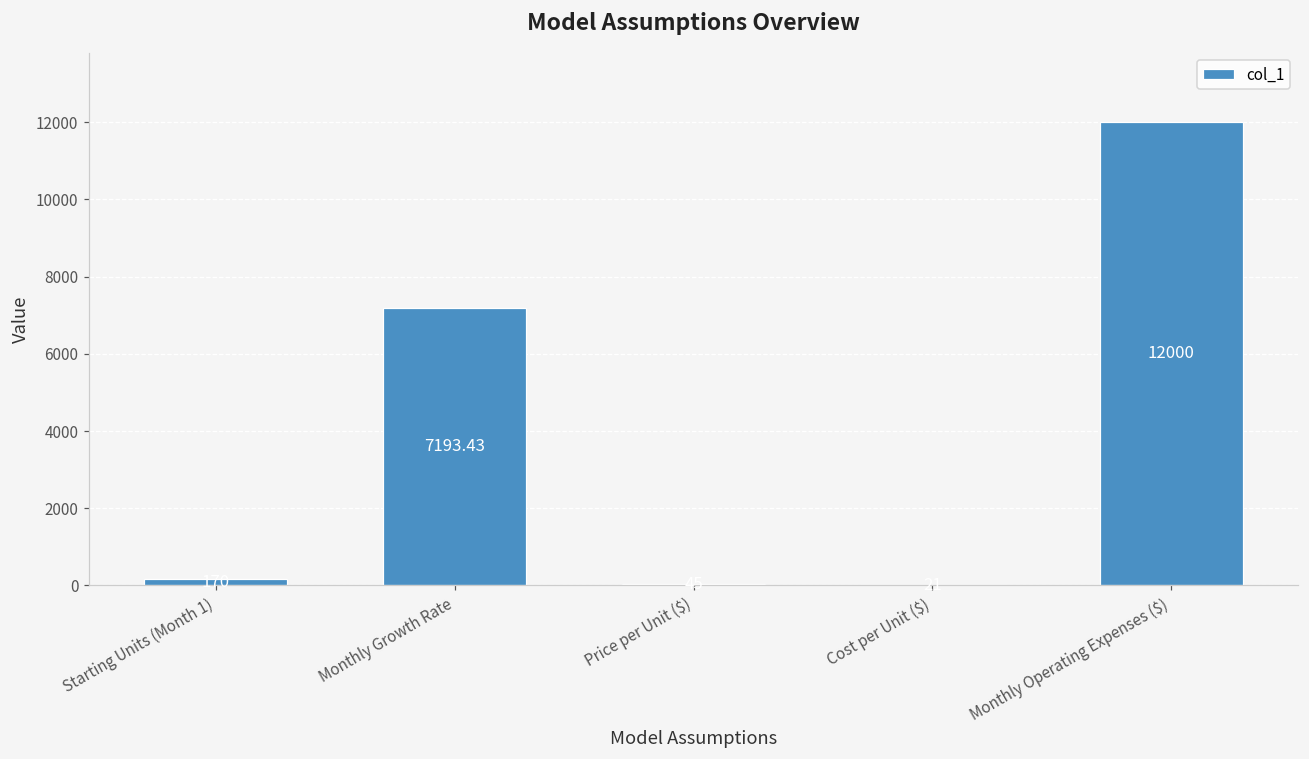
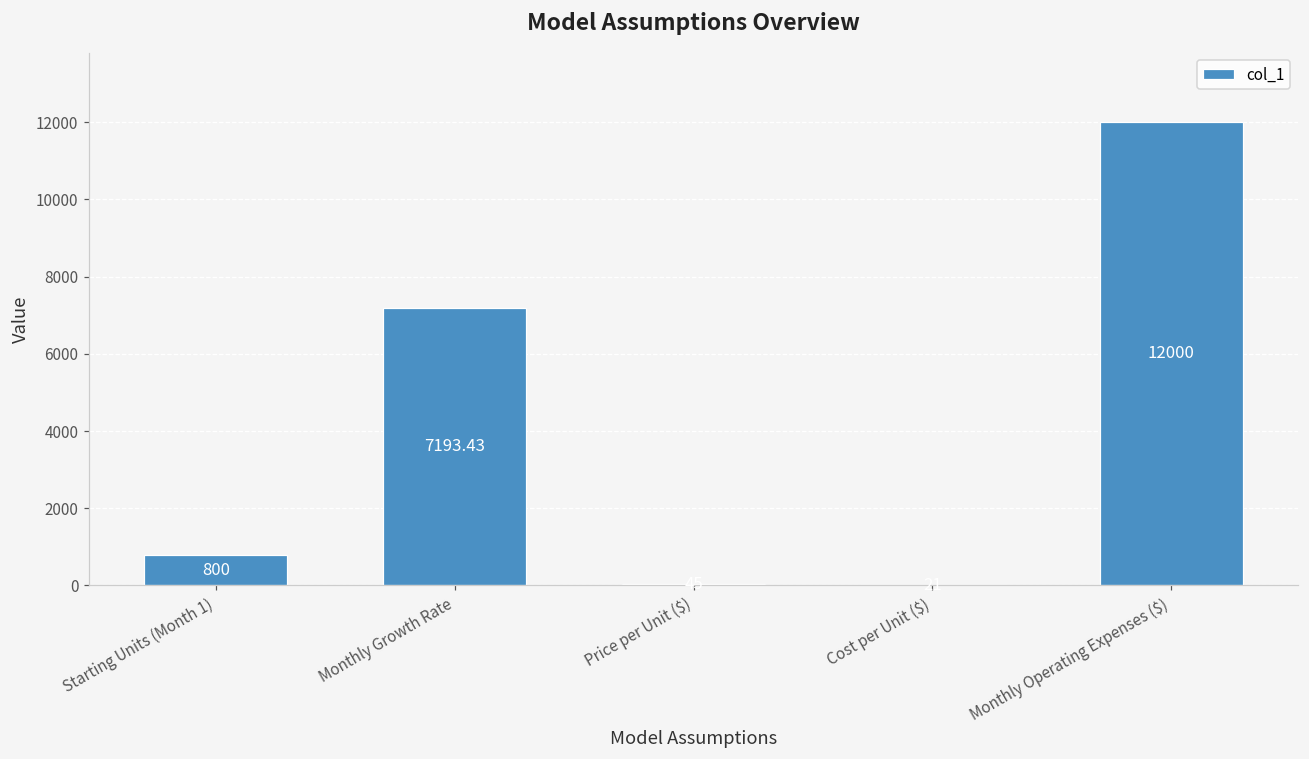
  {
-   "Starting Units (Month 1)": 200
+   "Starting Units (Month 1)": 800
  }
